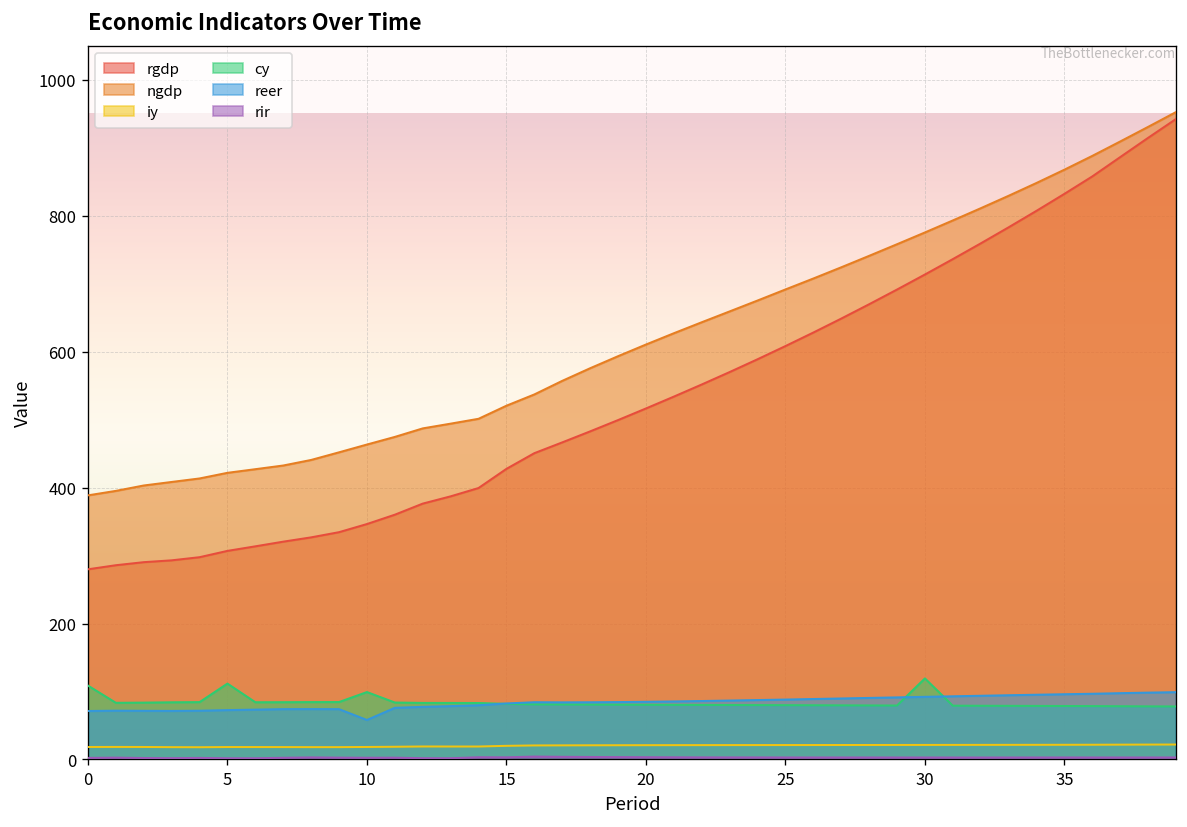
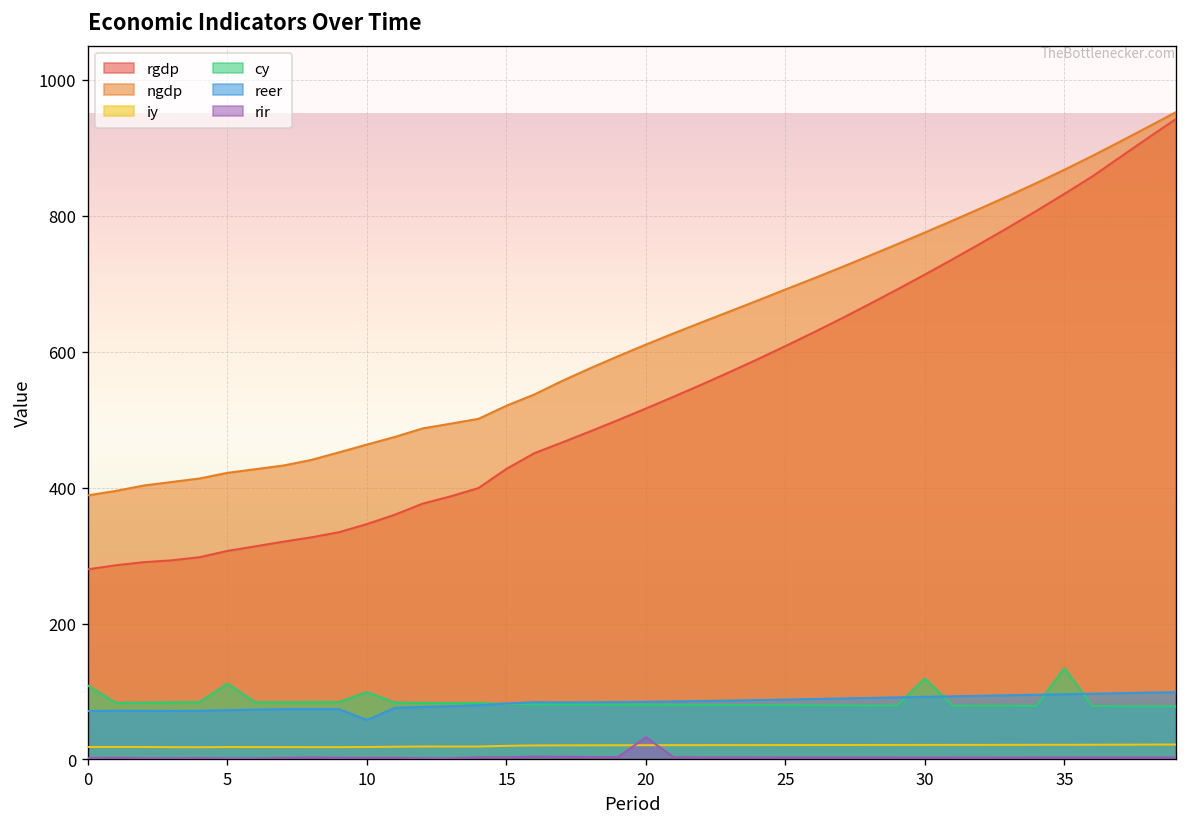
  {
    "iy": {
      "0": 20,
      "5": 20,
      "10": 20,
      "15": 20,
      "20": 20,
      "25": 20,
      "30": 20,
      "35": 20
    },
    "cy": {
      "0": 110,
      "5": 110,
      "10": 100,
      "25": 80,
      "30": 120,
-     "35": 80
+     "35": 130
    },
    "reer": {
      "0": 70,
      "5": 70,
      "10": 60,
      "25": 90,
      "30": 90,
      "35": 100
    },
    "rir": {
      "0": 0,
      "5": 0,
      "10": 0,
      "15": 0,
-     "20": 0,
+     "20": 30,
      "25": 0,
      "30": 0,
      "35": 0
    }
  }
